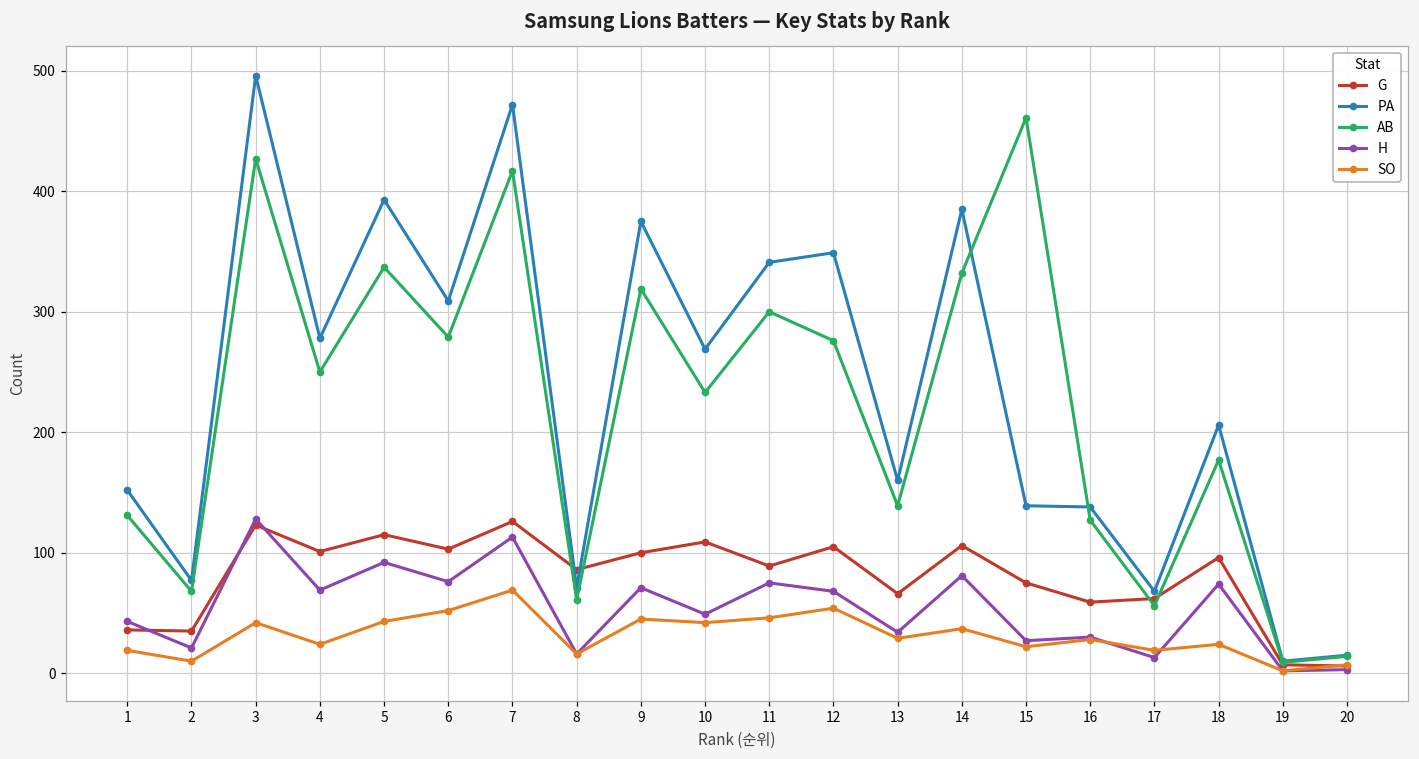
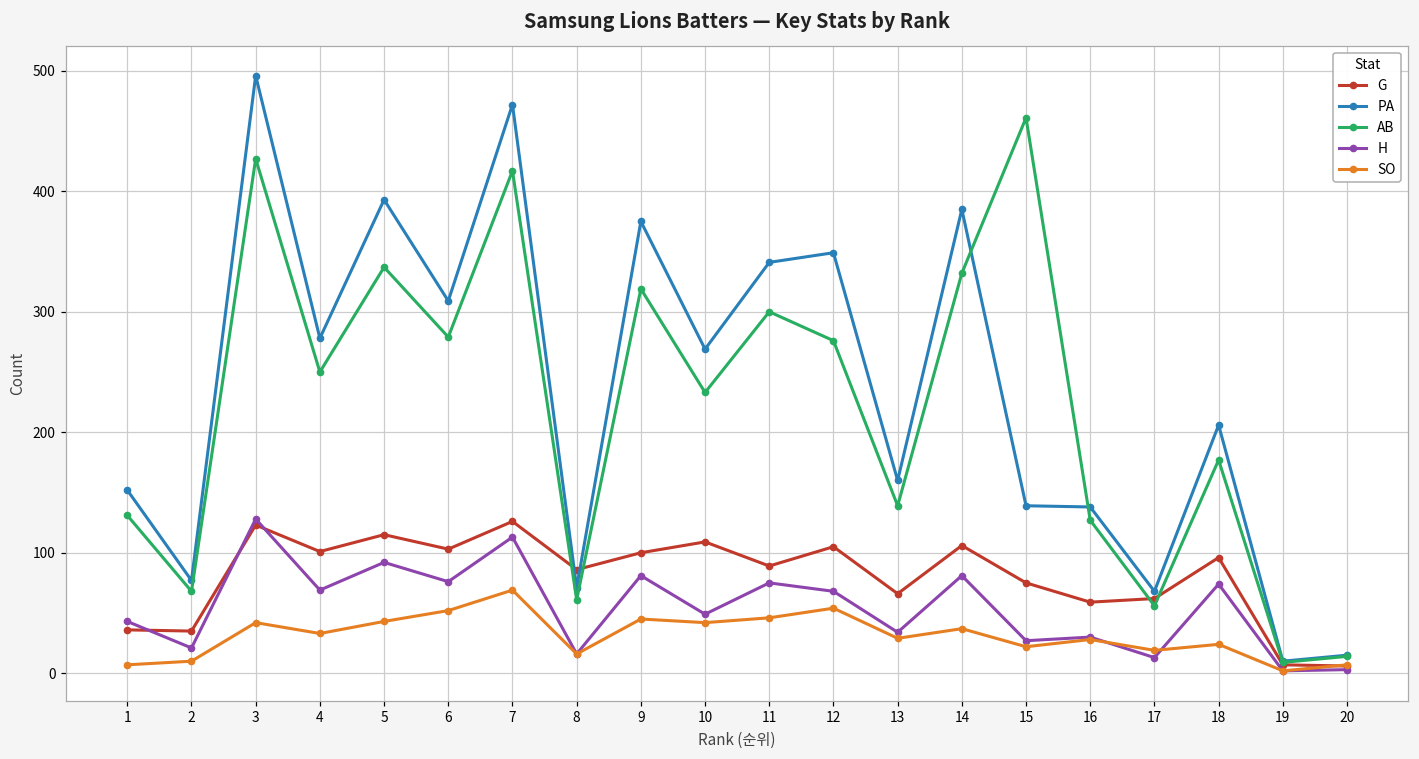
  {
    "G": {
      "1": 36,
      "2": 35,
      "3": 123,
      "4": 101,
      "5": 115,
      "6": 103,
      "7": 126,
      "8": 86,
      "9": 100,
      "10": 109,
      "11": 89,
      "12": 105,
      "13": 66,
      "14": 106,
      "15": 75,
      "16": 59,
      "17": 62,
      "18": 96
    },
    "PA": {
      "1": 152,
      "2": 77,
      "3": 496,
      "4": 278,
      "5": 393,
      "6": 309,
      "7": 472,
      "8": 71,
      "9": 375,
      "10": 269,
      "11": 341,
      "12": 349,
      "13": 160,
      "14": 385,
      "15": 139,
      "16": 138,
      "17": 68,
      "18": 206
    },
    "AB": {
      "1": 131,
      "2": 68,
      "3": 427,
      "4": 250,
      "5": 337,
      "6": 279,
      "7": 417,
      "8": 61,
      "9": 319,
      "10": 233,
      "11": 300,
      "12": 276,
      "13": 139,
      "14": 332,
      "15": 461,
      "16": 127,
      "17": 56,
      "18": 177
    },
    "H": {
      "1": 43,
      "2": 21,
      "3": 128,
      "4": 69,
      "5": 92,
      "6": 76,
      "7": 113,
-     "9": 71,
+     "9": 81,
      "10": 49,
      "11": 75,
      "12": 68,
      "13": 34,
      "14": 81,
      "15": 27,
      "17": 13,
      "18": 74,
      "20": 3
    },
    "SO": {
-     "1": 19,
+     "1": 7,
      "2": 10,
      "3": 42,
-     "4": 24,
+     "4": 33,
      "5": 43,
      "6": 52,
      "7": 69,
      "9": 45,
      "10": 42,
      "11": 46,
      "12": 54,
      "13": 29,
      "14": 37,
      "15": 22,
      "17": 19,
      "18": 24
    }
  }
